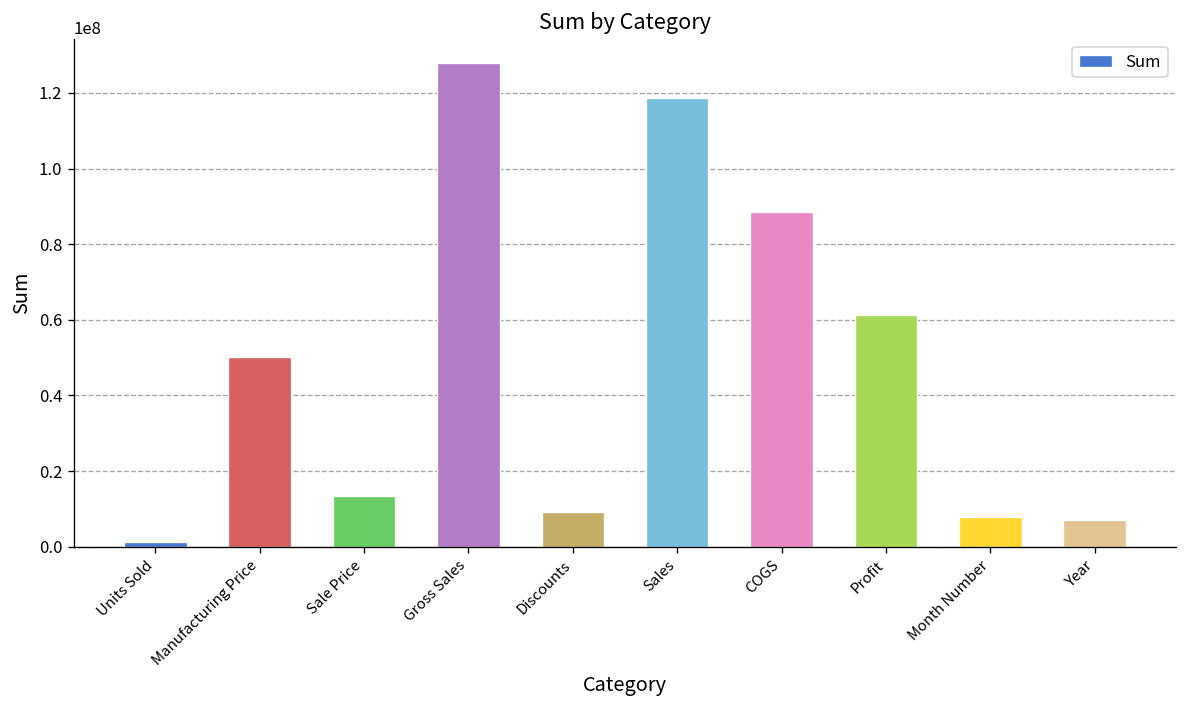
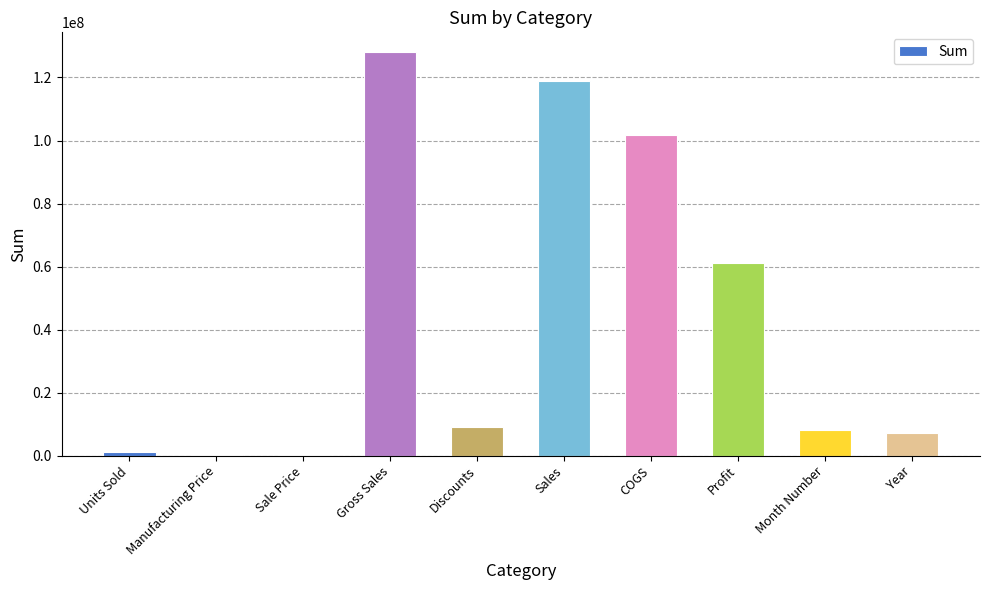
  {
    "Units Sold": 1000000,
-   "Manufacturing Price": 50000000,
-   "Sale Price": 13000000,
+   "Manufacturing Price": 0,
+   "Sale Price": 0,
    "Gross Sales": 128000000,
    "Discounts": 9000000,
    "Sales": 119000000,
-   "COGS": 89000000,
+   "COGS": 102000000,
    "Profit": 61000000,
    "Month Number": 8000000,
    "Year": 7000000
  }
